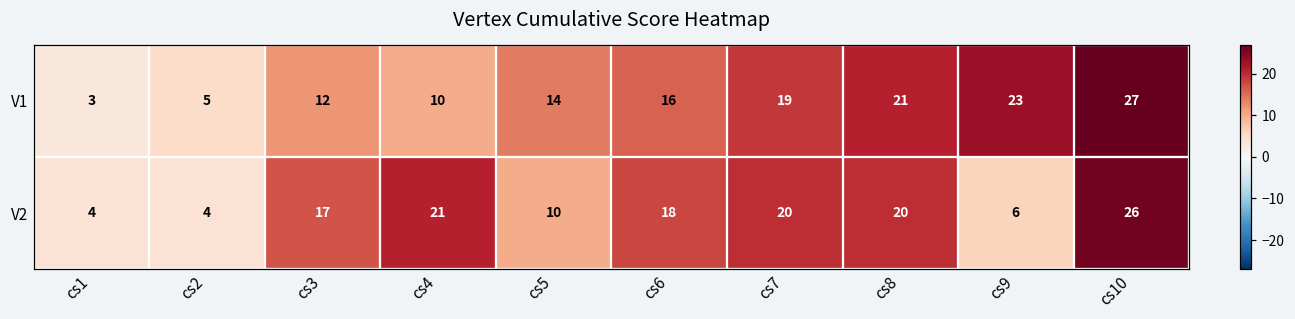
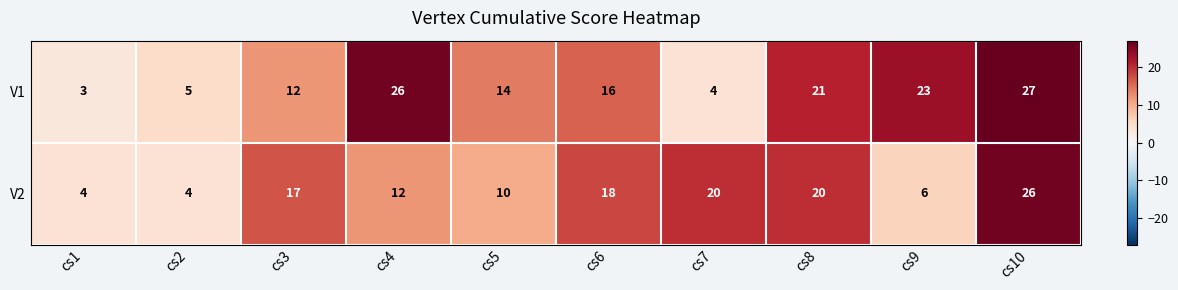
  {
    "V1": {
      "cs1": 3,
      "cs2": 5,
      "cs3": 12,
-     "cs4": 10,
+     "cs4": 26,
      "cs5": 14,
      "cs6": 16,
-     "cs7": 19,
+     "cs7": 4,
      "cs8": 21,
      "cs9": 23,
      "cs10": 27
    },
    "V2": {
      "cs1": 4,
      "cs2": 4,
      "cs3": 17,
-     "cs4": 21,
+     "cs4": 12,
      "cs5": 10,
      "cs6": 18,
      "cs7": 20,
      "cs8": 20,
      "cs9": 6,
      "cs10": 26
    }
  }
